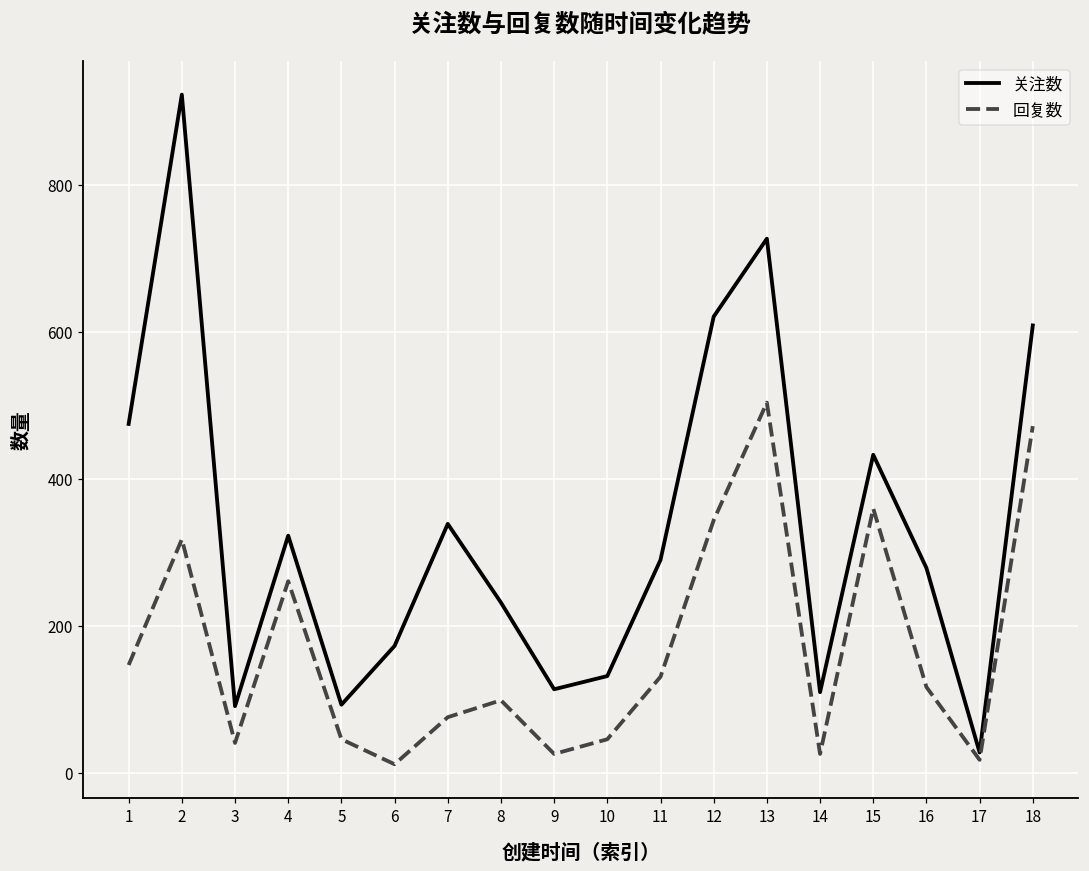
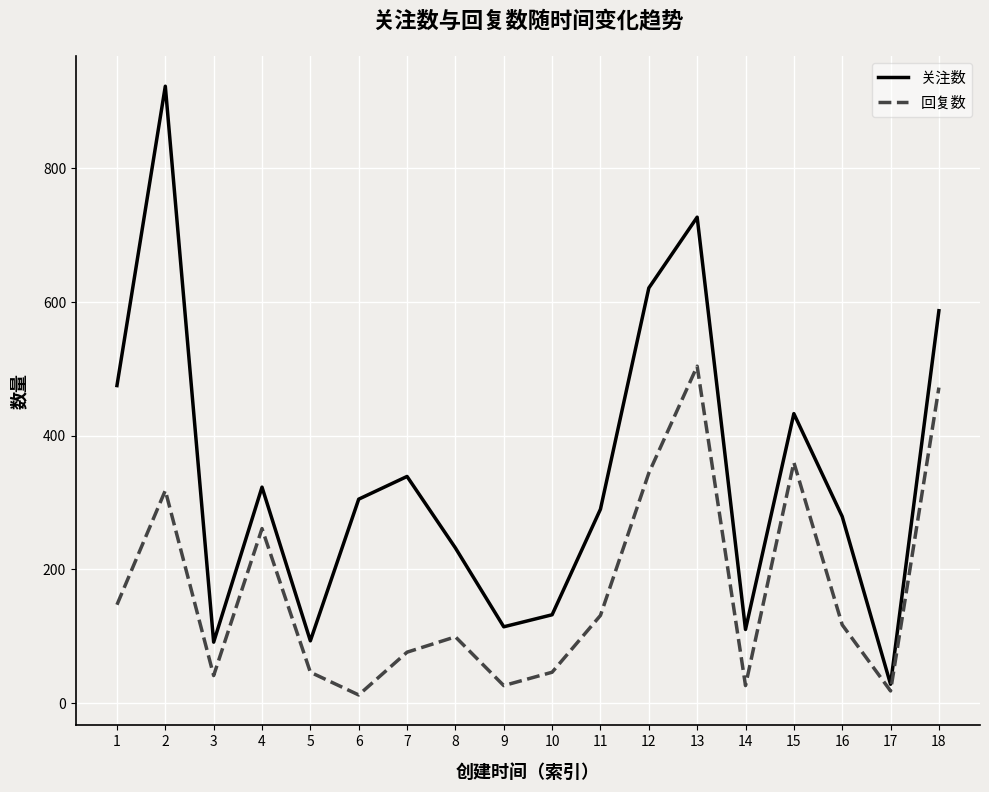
  {
    "关注数": {
      "1": 480,
      "2": 920,
      "3": 90,
      "4": 320,
      "5": 90,
-     "6": 170,
+     "6": 310,
      "7": 340,
      "8": 230,
      "9": 110,
      "10": 130,
      "11": 290,
      "12": 620,
      "13": 730,
      "14": 110,
      "15": 430,
      "16": 280,
      "17": 30,
-     "18": 610
+     "18": 590
    },
    "回复数": {
      "1": 150,
      "2": 320,
      "3": 40,
      "4": 260,
      "5": 50,
      "6": 10,
      "7": 80,
      "8": 100,
      "9": 30,
      "10": 50,
      "11": 130,
      "12": 340,
      "13": 500,
      "14": 30,
      "15": 360,
      "16": 120,
      "17": 20,
      "18": 470
    }
  }
